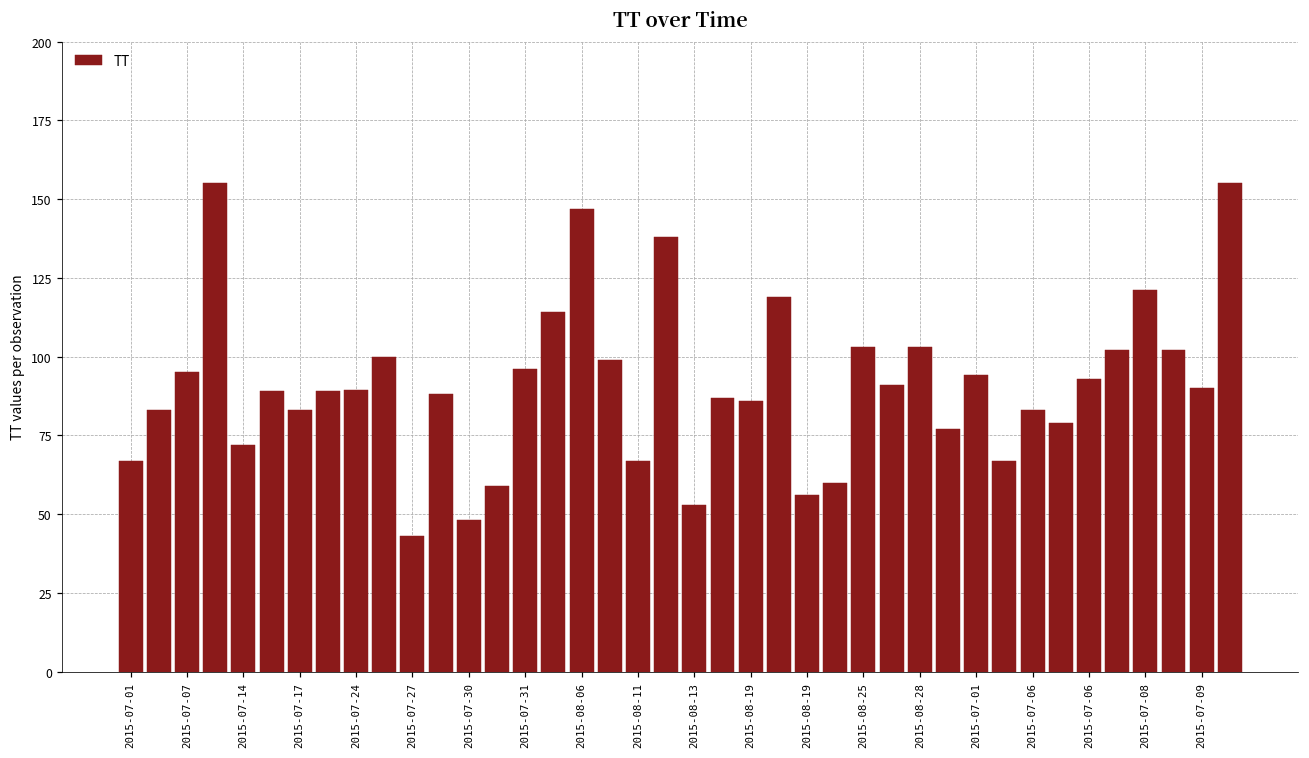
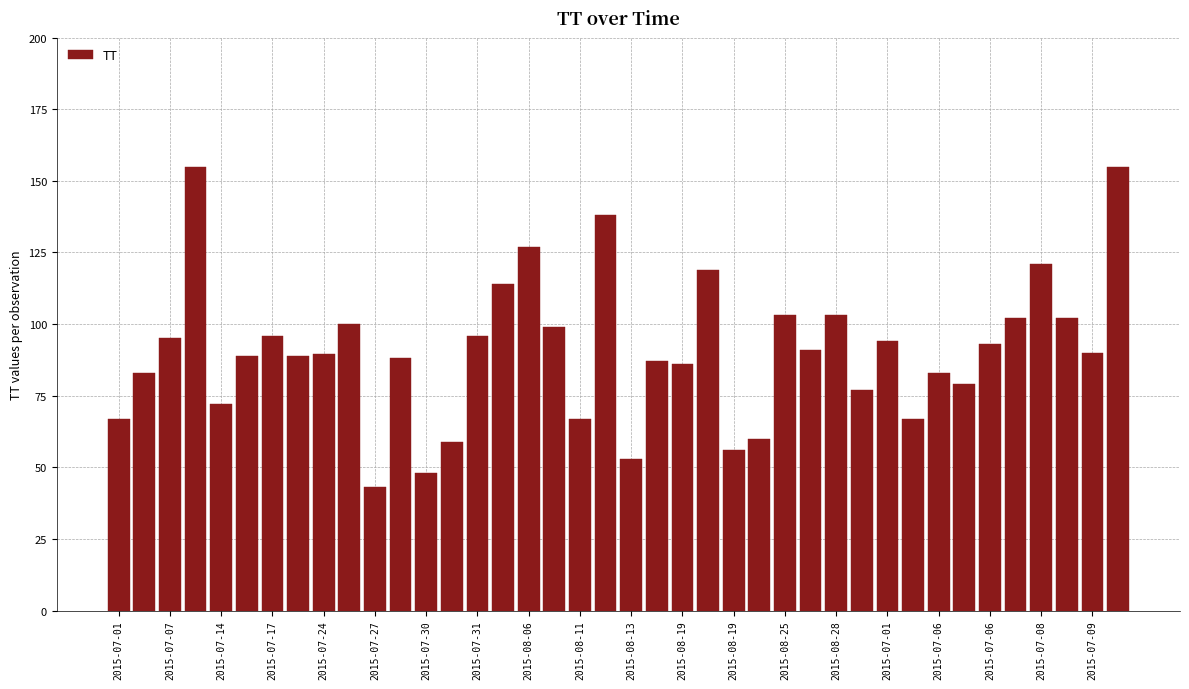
  {
-   "2015-07-17": 83,
+   "2015-07-17": 96,
    "2015-07-24": 89,
    "2015-07-30": 48,
-   "2015-08-06": 147,
+   "2015-08-06": 127,
    "2015-07-09": 90
  }
